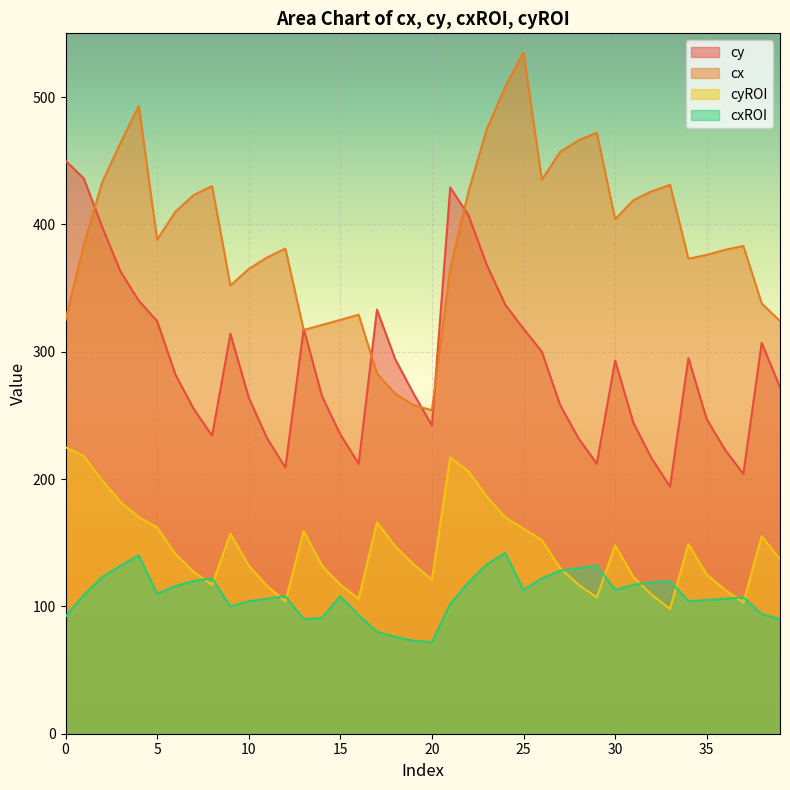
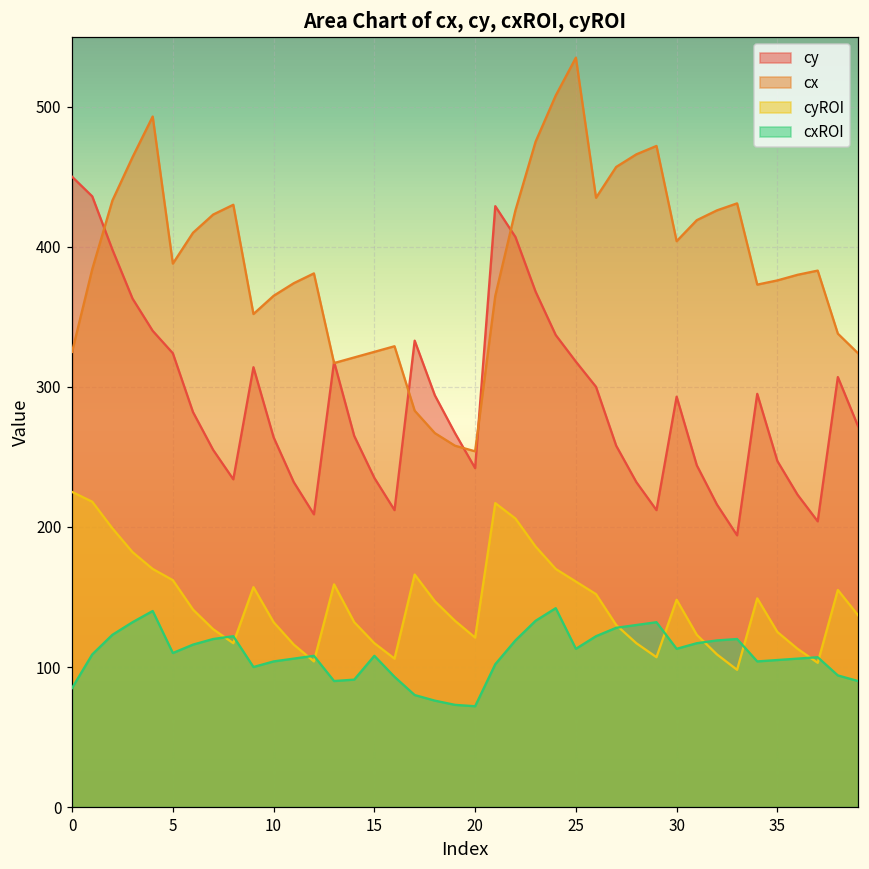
  {
    "cxROI": {
-     "0": 92,
+     "0": 85,
      "5": 110,
      "10": 104,
      "15": 108,
      "20": 72,
      "25": 113,
      "30": 113,
      "35": 105
    }
  }
